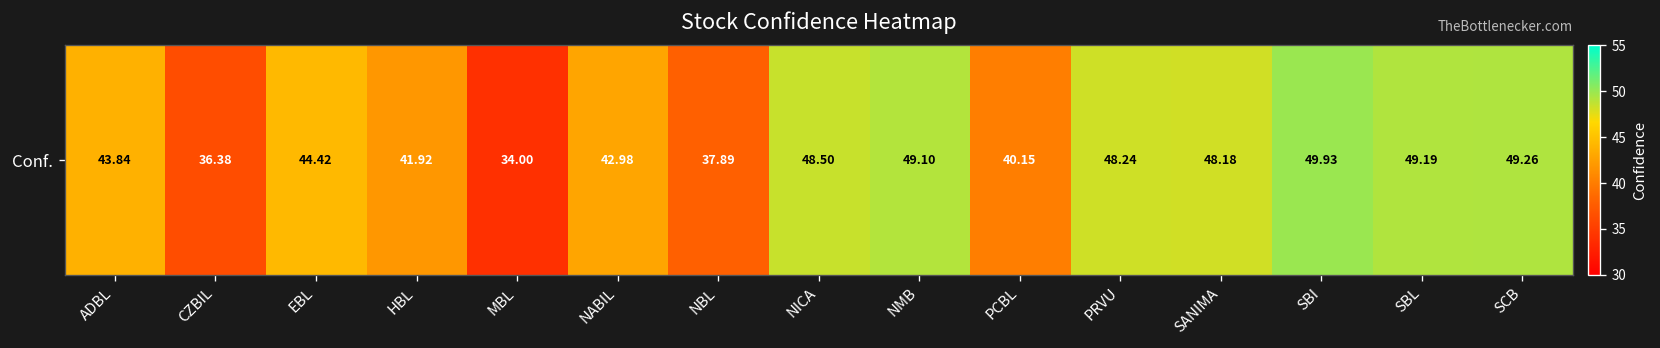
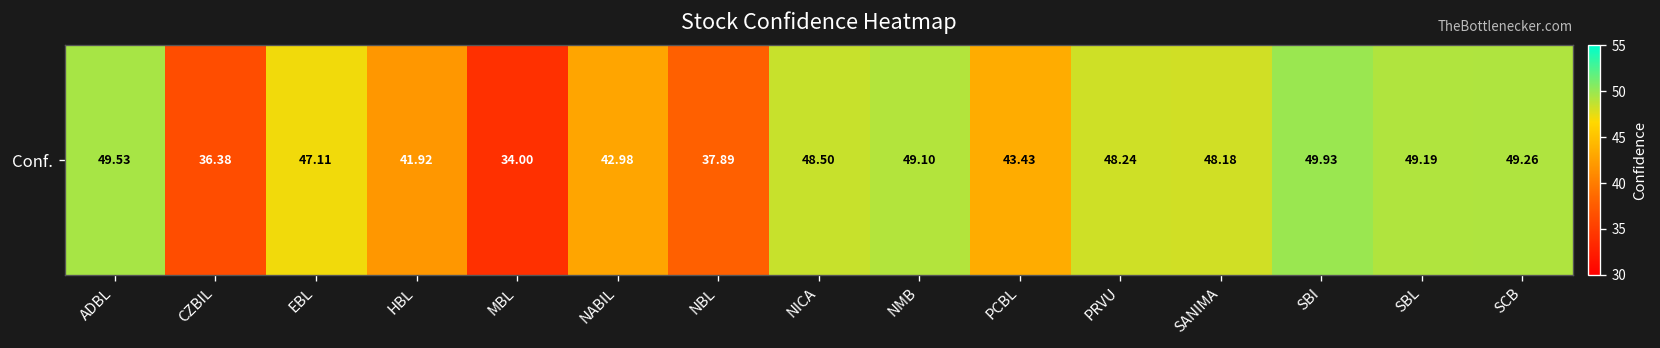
  {
    "Conf.": {
-     "ADBL": 43.84,
+     "ADBL": 49.53,
      "CZBIL": 36.38,
-     "EBL": 44.42,
+     "EBL": 47.11,
      "HBL": 41.92,
      "MBL": 34.00,
      "NABIL": 42.98,
      "NBL": 37.89,
      "NICA": 48.50,
      "NMB": 49.10,
-     "PCBL": 40.15,
+     "PCBL": 43.43,
      "PRVU": 48.24,
      "SANIMA": 48.18,
      "SBI": 49.93,
      "SBL": 49.19,
      "SCB": 49.26
    }
  }
